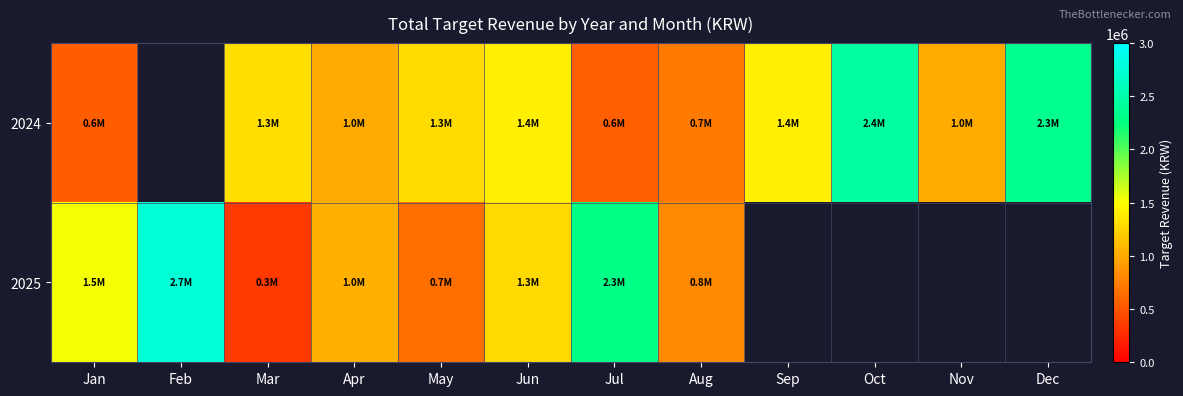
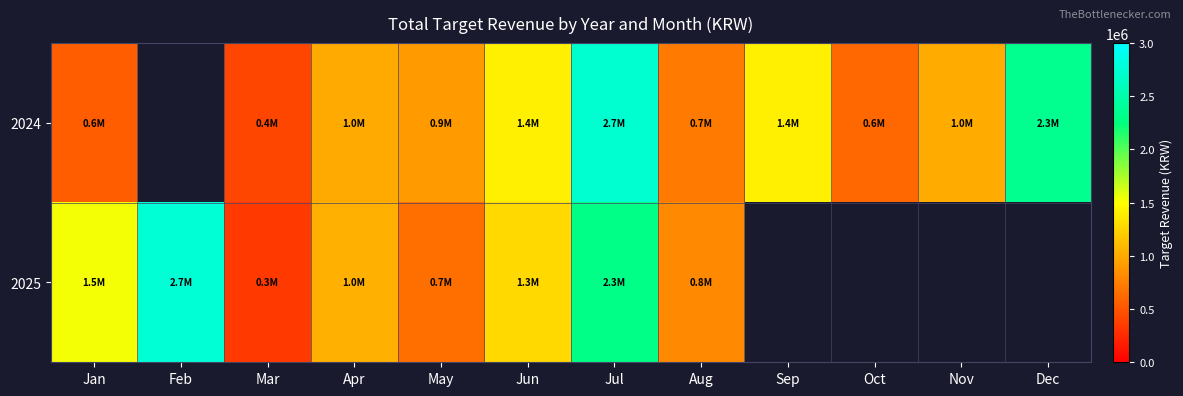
  {
    "2024": {
      "Jan": "0.6M",
-     "Mar": "1.3M",
+     "Mar": "0.4M",
      "Apr": "1.0M",
-     "May": "1.3M",
+     "May": "0.9M",
      "Jun": "1.4M",
-     "Jul": "0.6M",
+     "Jul": "2.7M",
      "Aug": "0.7M",
      "Sep": "1.4M",
-     "Oct": "2.4M",
+     "Oct": "0.6M",
      "Nov": "1.0M",
      "Dec": "2.3M"
    },
    "2025": {
      "Jan": "1.5M",
      "Feb": "2.7M",
      "Mar": "0.3M",
      "Apr": "1.0M",
      "May": "0.7M",
      "Jun": "1.3M",
      "Jul": "2.3M",
      "Aug": "0.8M"
    }
  }
